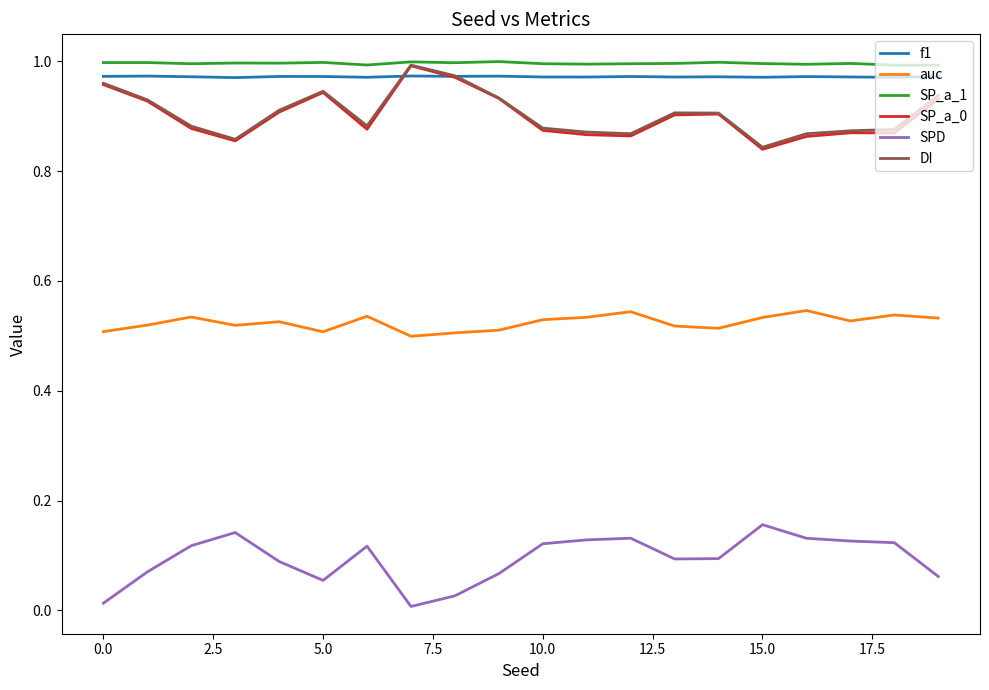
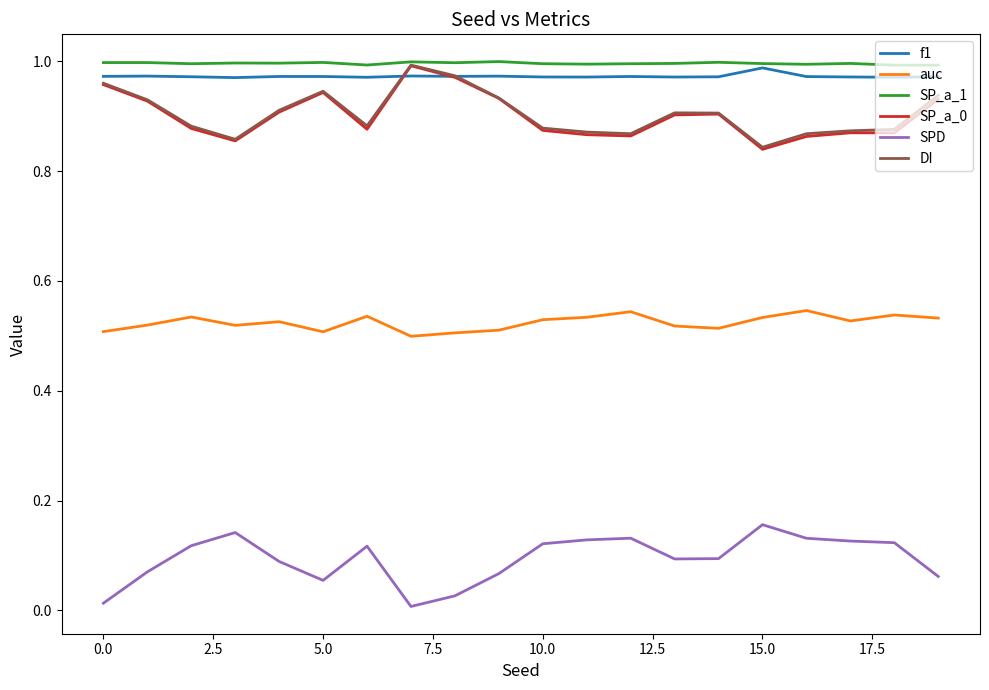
  {
    "f1": {
      "0.0": 0.97,
      "5.0": 0.97,
      "10.0": 0.97,
-     "15.0": 0.97
+     "15.0": 0.99
    },
    "auc": {
      "0.0": 0.51,
      "5.0": 0.51,
      "10.0": 0.53,
      "15.0": 0.53
    },
    "SP_a_1": {
      "0.0": 1.00,
      "5.0": 1.00,
      "10.0": 1.00,
      "15.0": 1.00
    },
    "SPD": {
      "0.0": 0.01,
      "5.0": 0.05,
      "10.0": 0.12,
      "15.0": 0.16
    }
  }
